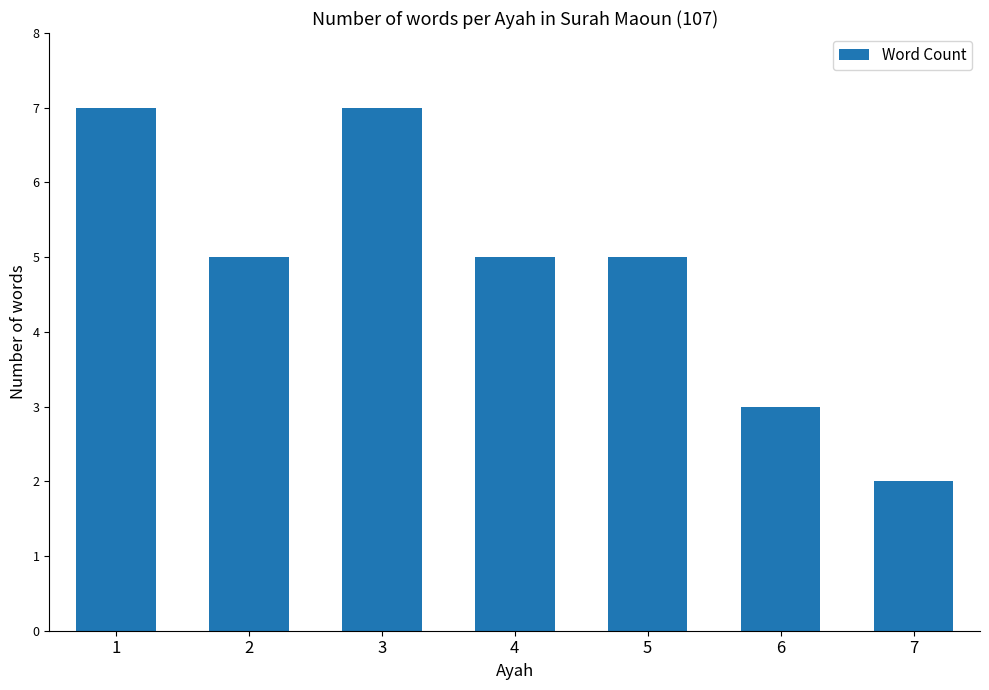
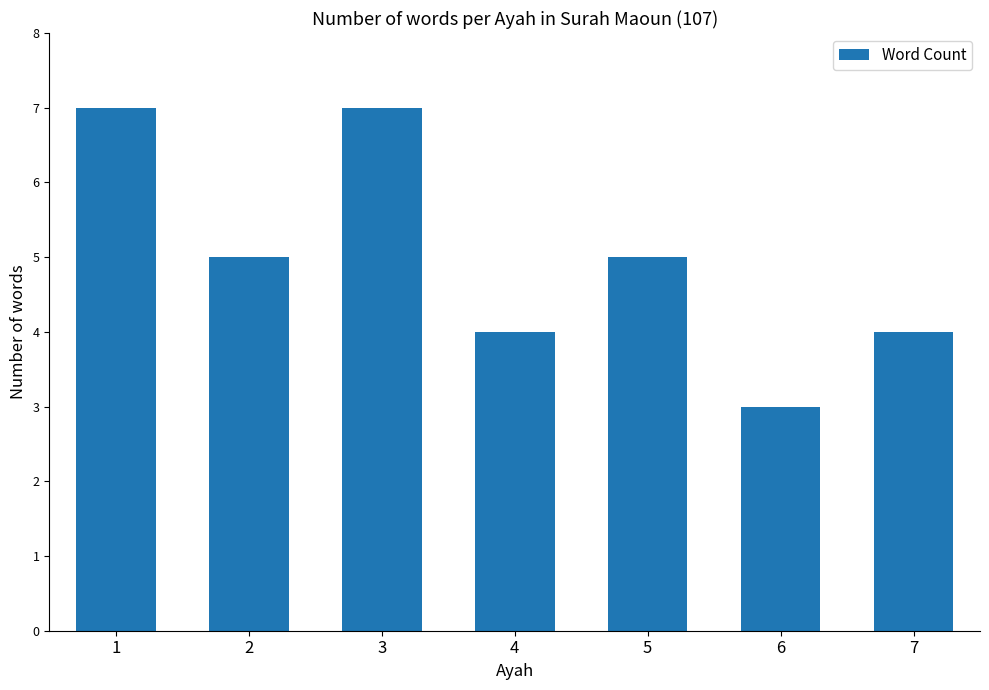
  {
    "1": 7,
    "2": 5,
    "3": 7,
-   "4": 5,
+   "4": 4,
    "5": 5,
    "6": 3,
-   "7": 2
+   "7": 4
  }
